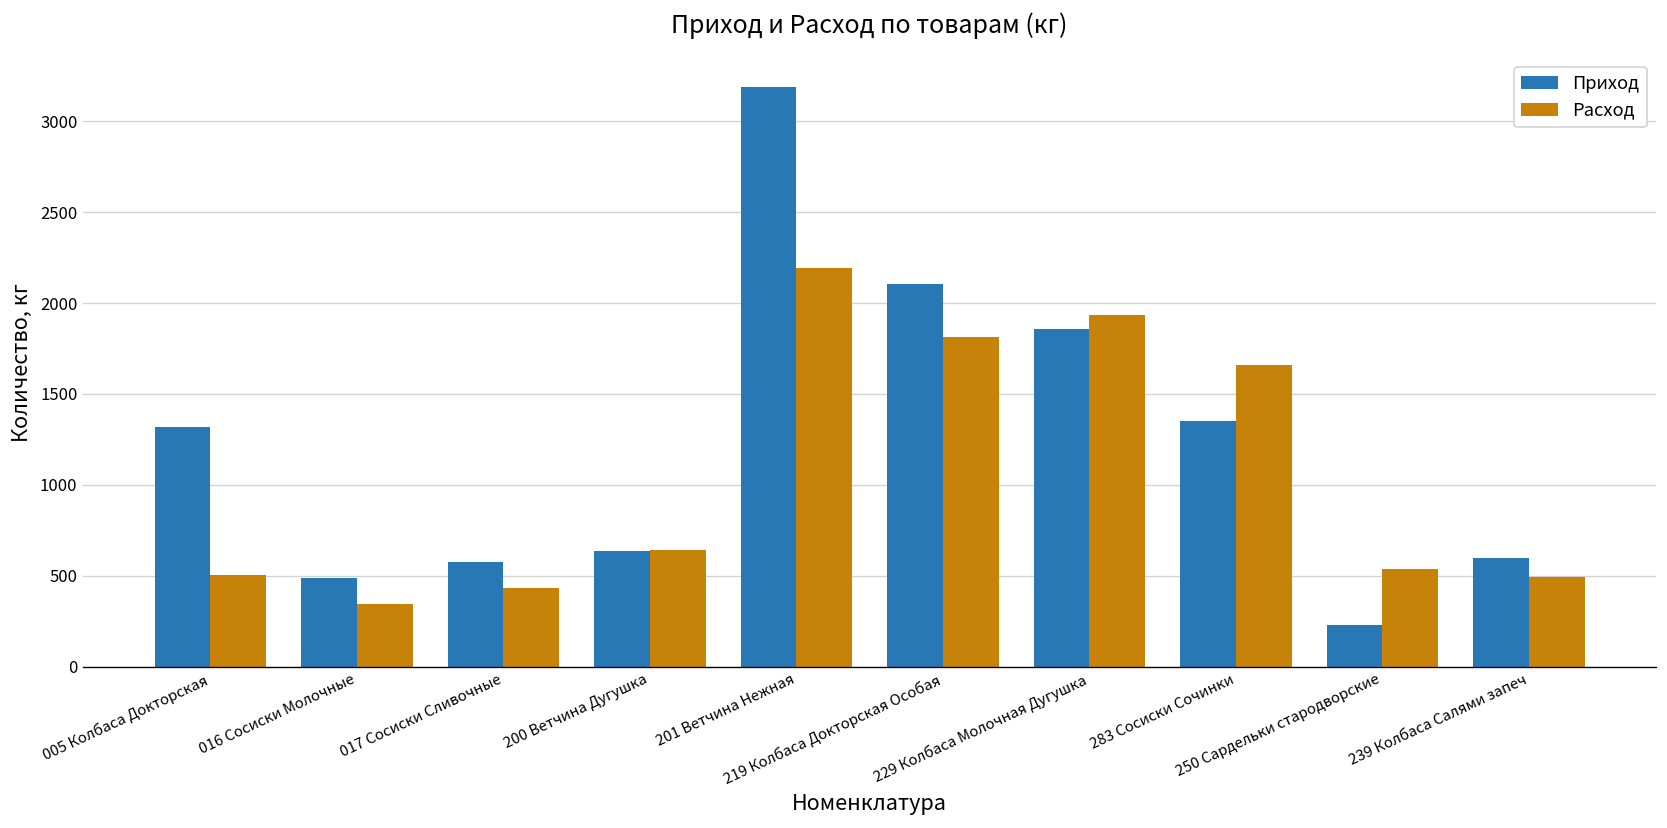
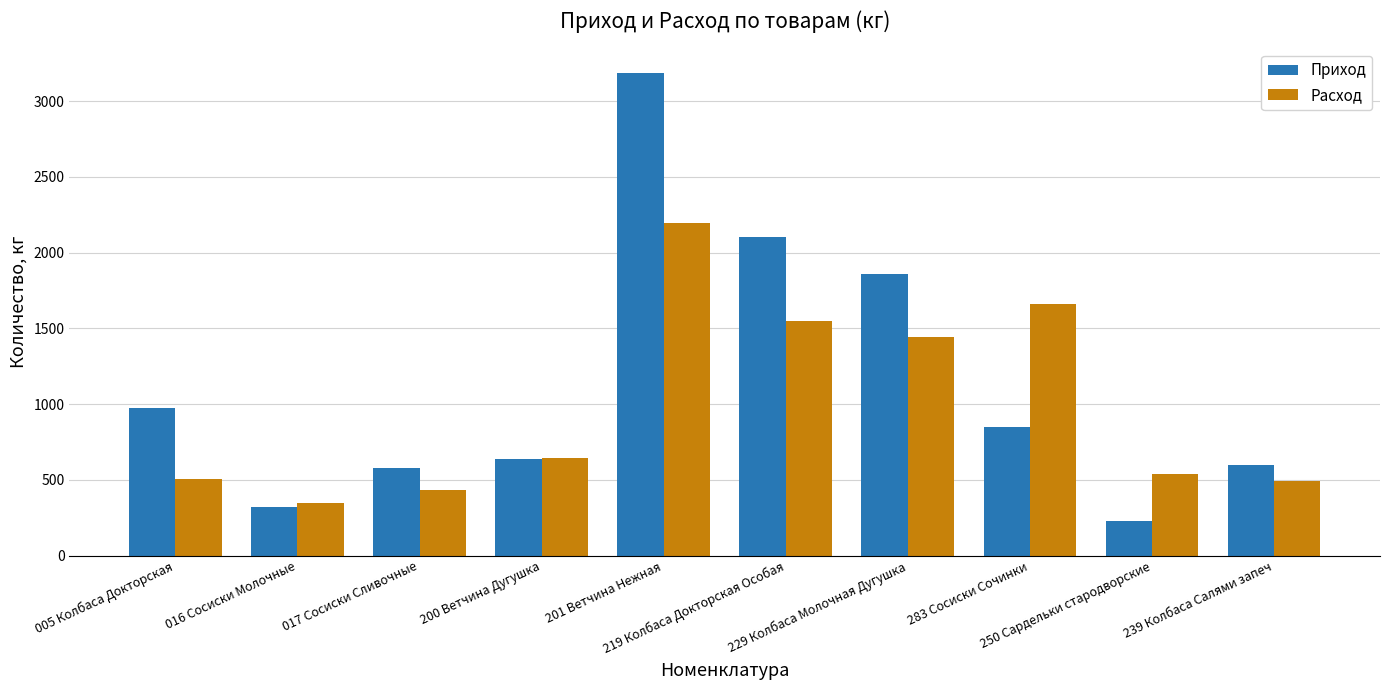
  {
    "Приход": {
-     "005 Колбаса Докторская": 1320,
-     "016 Сосиски Молочные": 490,
+     "005 Колбаса Докторская": 970,
+     "016 Сосиски Молочные": 320,
      "017 Сосиски Сливочные": 580,
      "200 Ветчина Дугушка": 640,
      "201 Ветчина Нежная": 3190,
      "219 Колбаса Докторская Особая": 2100,
      "229 Колбаса Молочная Дугушка": 1860,
-     "283 Сосиски Сочинки": 1350,
+     "283 Сосиски Сочинки": 850,
      "250 Сардельки стародворские": 230,
      "239 Колбаса Салями запеч": 600
    },
    "Расход": {
      "005 Колбаса Докторская": 500,
      "016 Сосиски Молочные": 350,
      "017 Сосиски Сливочные": 430,
      "200 Ветчина Дугушка": 640,
      "201 Ветчина Нежная": 2190,
-     "219 Колбаса Докторская Особая": 1810,
-     "229 Колбаса Молочная Дугушка": 1940,
+     "219 Колбаса Докторская Особая": 1550,
+     "229 Колбаса Молочная Дугушка": 1440,
      "283 Сосиски Сочинки": 1660,
      "250 Сардельки стародворские": 540,
      "239 Колбаса Салями запеч": 490
    }
  }
